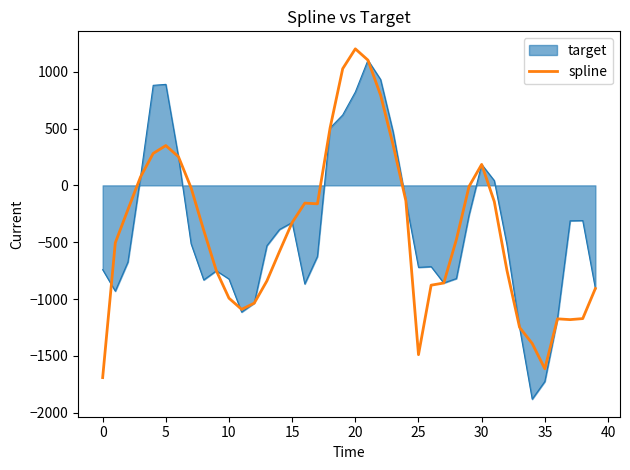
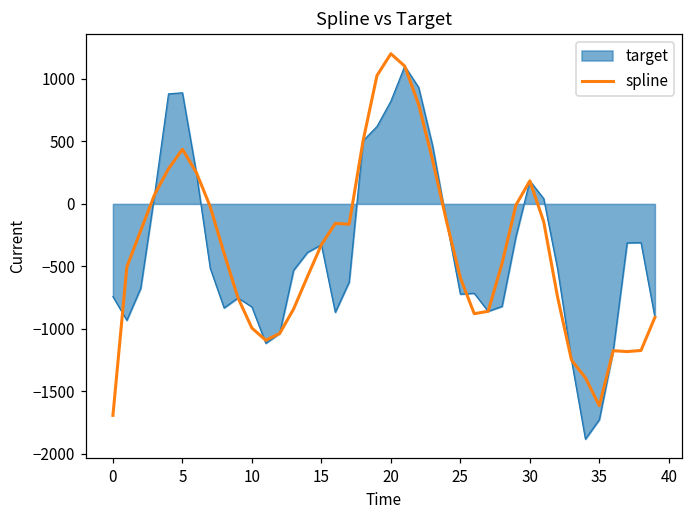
  {
    "spline": {
      "0": -1690,
-     "5": 350,
+     "5": 440,
      "10": -990,
      "20": 1200,
-     "25": -1490,
+     "25": -590,
      "35": -1610
    }
  }
